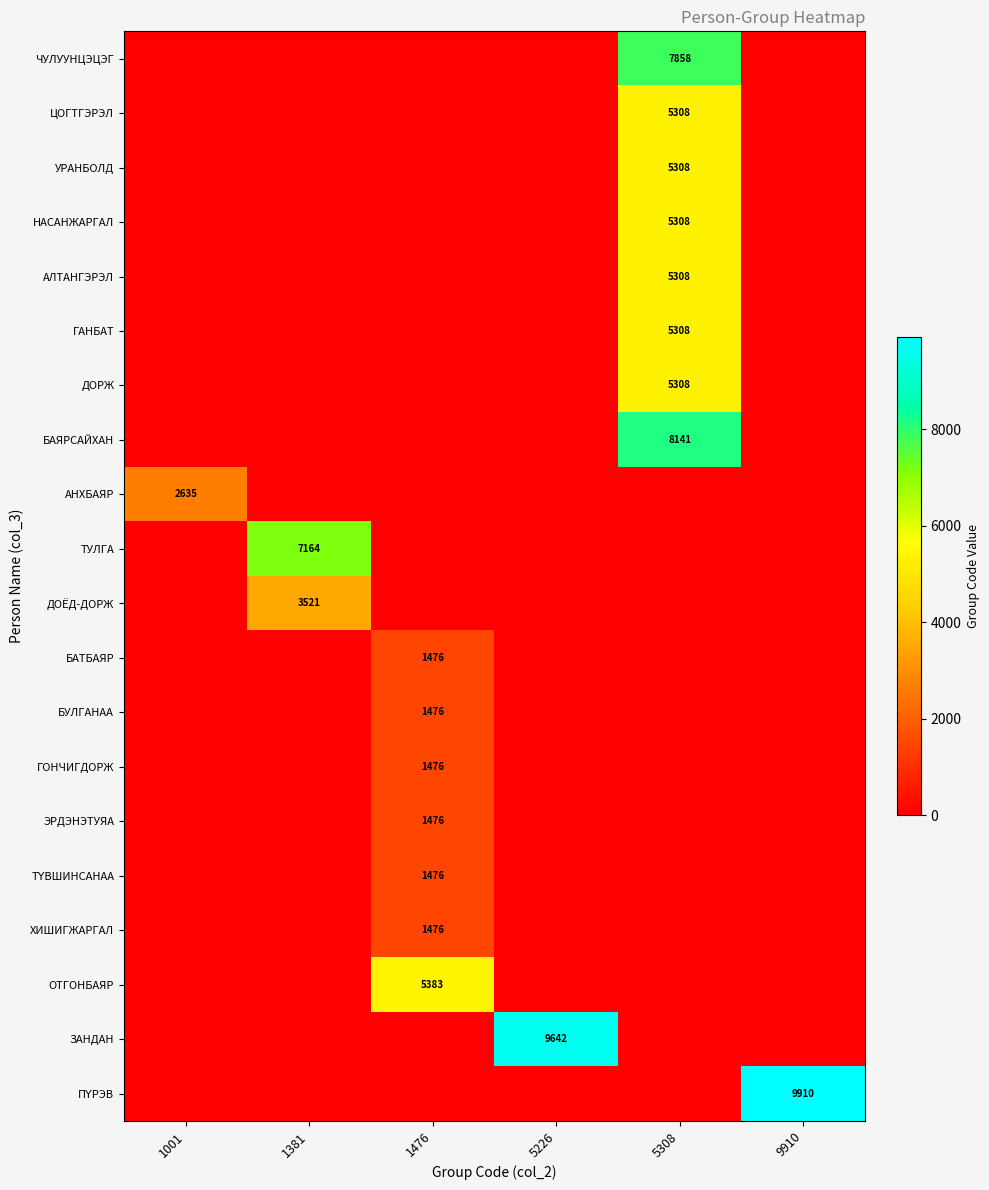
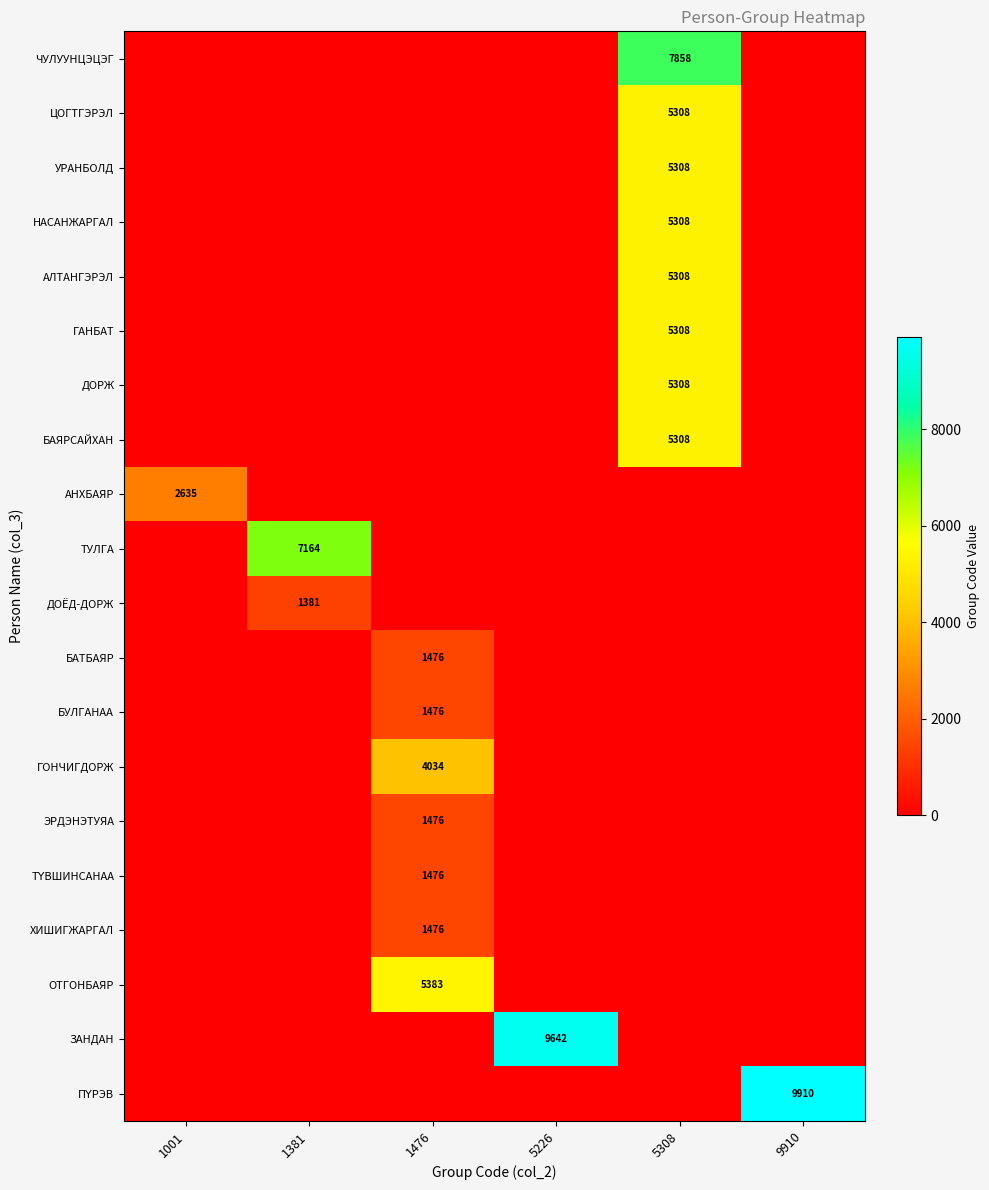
  {
    "ЧУЛУУНЦЭЦЭГ": {
      "5308": 7858
    },
    "ЦОГТГЭРЭЛ": {
      "5308": 5308
    },
    "УРАНБОЛД": {
      "5308": 5308
    },
    "НАСАНЖАРГАЛ": {
      "5308": 5308
    },
    "АЛТАНГЭРЭЛ": {
      "5308": 5308
    },
    "ГАНБАТ": {
      "5308": 5308
    },
    "ДОРЖ": {
      "5308": 5308
    },
    "БАЯРСАЙХАН": {
-     "5308": 8141
+     "5308": 5308
    },
    "АНХБАЯР": {
      "1001": 2635
    },
    "ТУЛГА": {
      "1381": 7164
    },
    "ДОЁД-ДОРЖ": {
-     "1381": 3521
+     "1381": 1381
    },
    "БАТБАЯР": {
      "1476": 1476
    },
    "БУЛГАНАА": {
      "1476": 1476
    },
    "ГОНЧИГДОРЖ": {
-     "1476": 1476
+     "1476": 4034
    },
    "ЭРДЭНЭТУЯА": {
      "1476": 1476
    },
    "ТҮВШИНСАНАА": {
      "1476": 1476
    },
    "ХИШИГЖАРГАЛ": {
      "1476": 1476
    },
    "ОТГОНБАЯР": {
      "1476": 5383
    },
    "ЗАНДАН": {
      "5226": 9642
    },
    "ПҮРЭВ": {
      "9910": 9910
    }
  }
